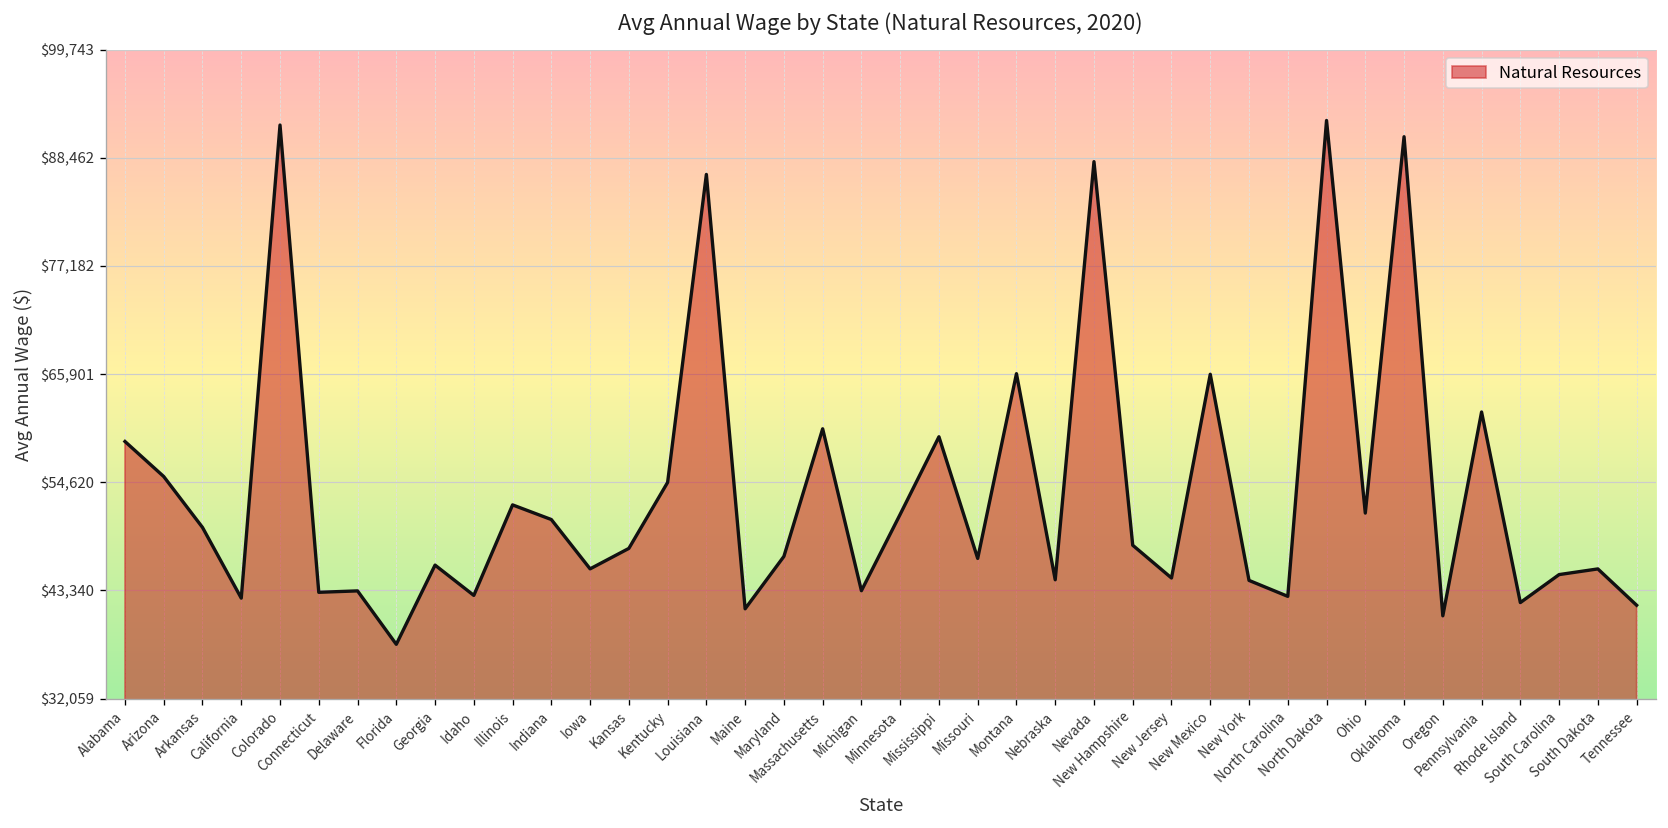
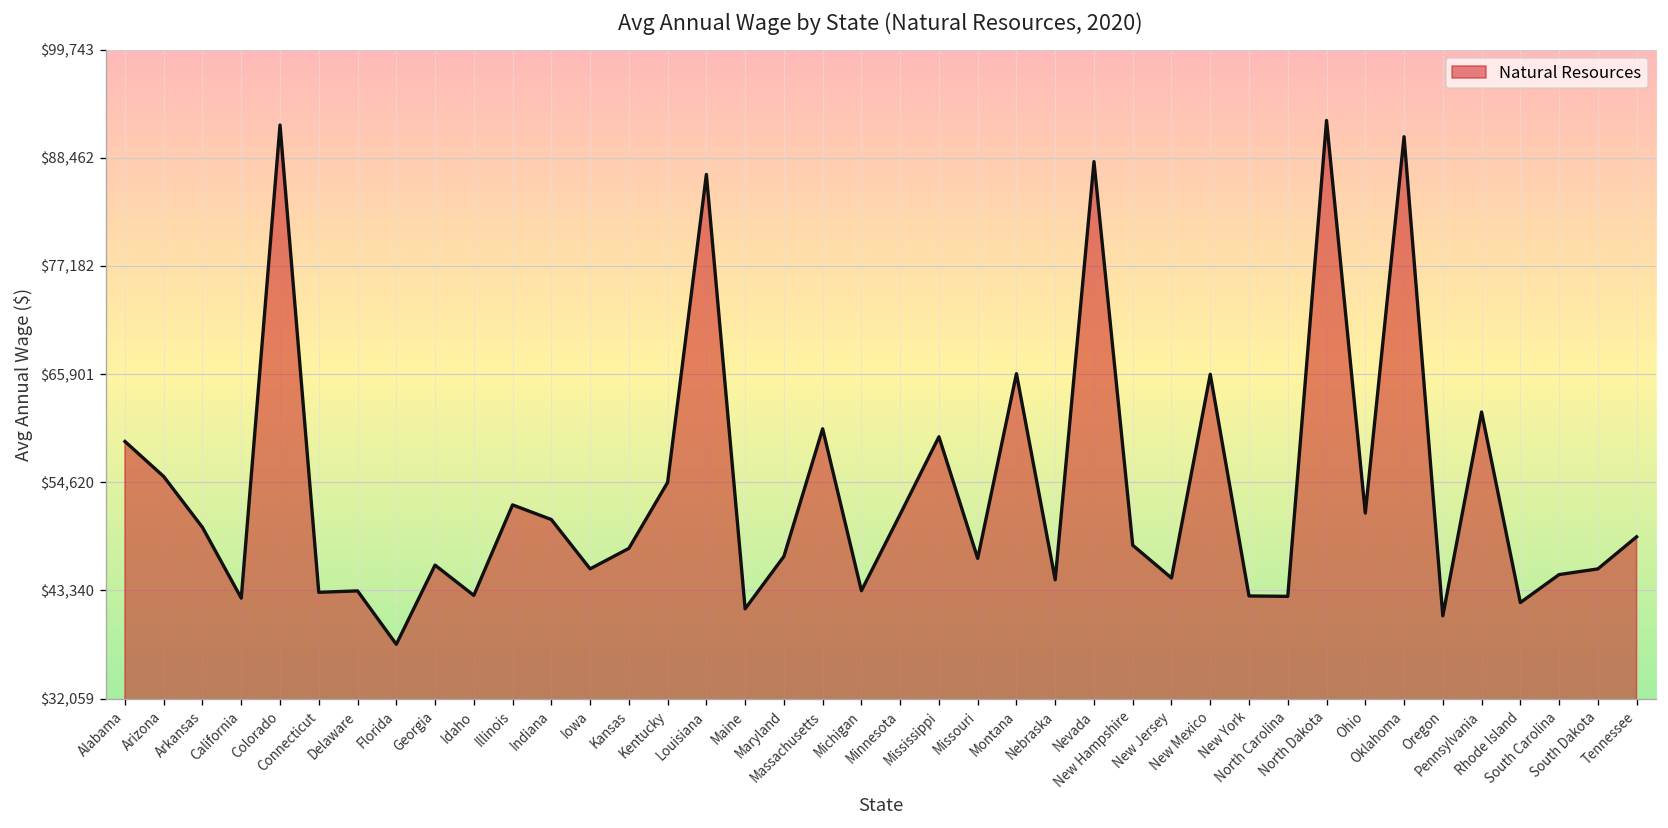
  {
    "Alabama": "$59,000",
    "Arizona": "$55,000",
    "Arkansas": "$50,000",
    "California": "$43,000",
    "Colorado": "$92,000",
    "Connecticut": "$43,000",
    "Delaware": "$43,000",
    "Florida": "$38,000",
    "Georgia": "$46,000",
    "Idaho": "$43,000",
    "Illinois": "$52,000",
    "Indiana": "$51,000",
    "Iowa": "$46,000",
    "Kansas": "$48,000",
    "Kentucky": "$55,000",
    "Louisiana": "$87,000",
    "Maine": "$41,000",
    "Maryland": "$47,000",
    "Massachusetts": "$60,000",
    "Michigan": "$43,000",
    "Minnesota": "$51,000",
    "Mississippi": "$59,000",
    "Missouri": "$47,000",
    "Montana": "$66,000",
    "Nebraska": "$44,000",
    "Nevada": "$88,000",
    "New Hampshire": "$48,000",
    "New Jersey": "$45,000",
    "New Mexico": "$66,000",
-   "New York": "$44,000",
+   "New York": "$43,000",
    "North Carolina": "$43,000",
    "North Dakota": "$92,000",
    "Ohio": "$51,000",
    "Oklahoma": "$91,000",
    "Oregon": "$41,000",
    "Pennsylvania": "$62,000",
    "Rhode Island": "$42,000",
    "South Carolina": "$45,000",
    "South Dakota": "$46,000",
-   "Tennessee": "$42,000"
+   "Tennessee": "$49,000"
  }
